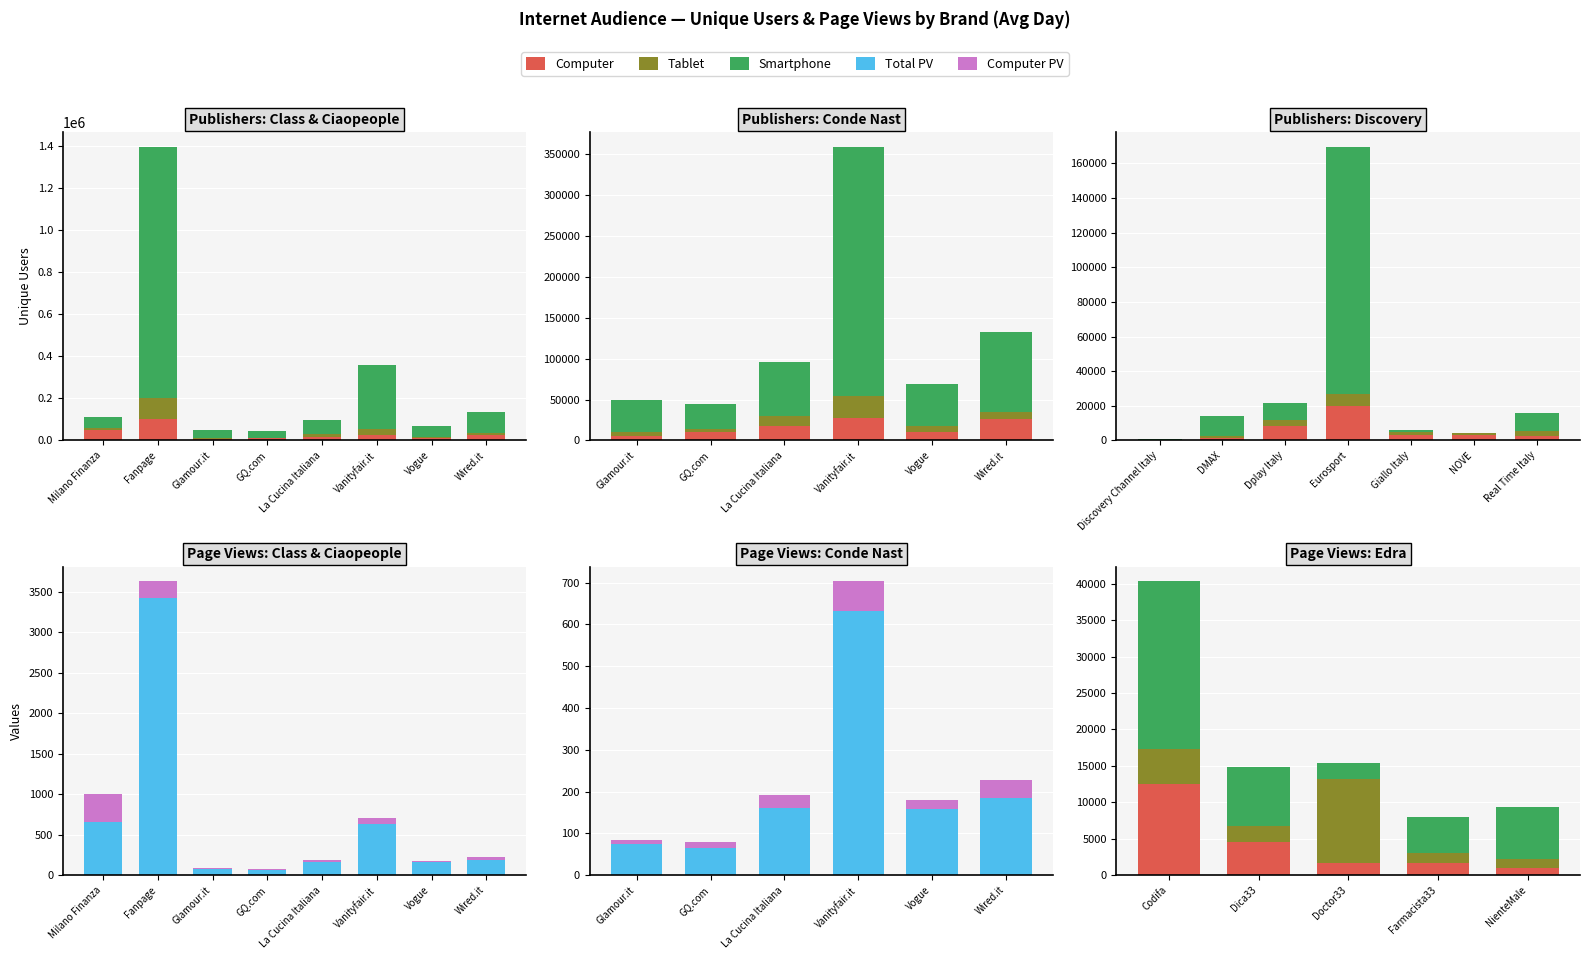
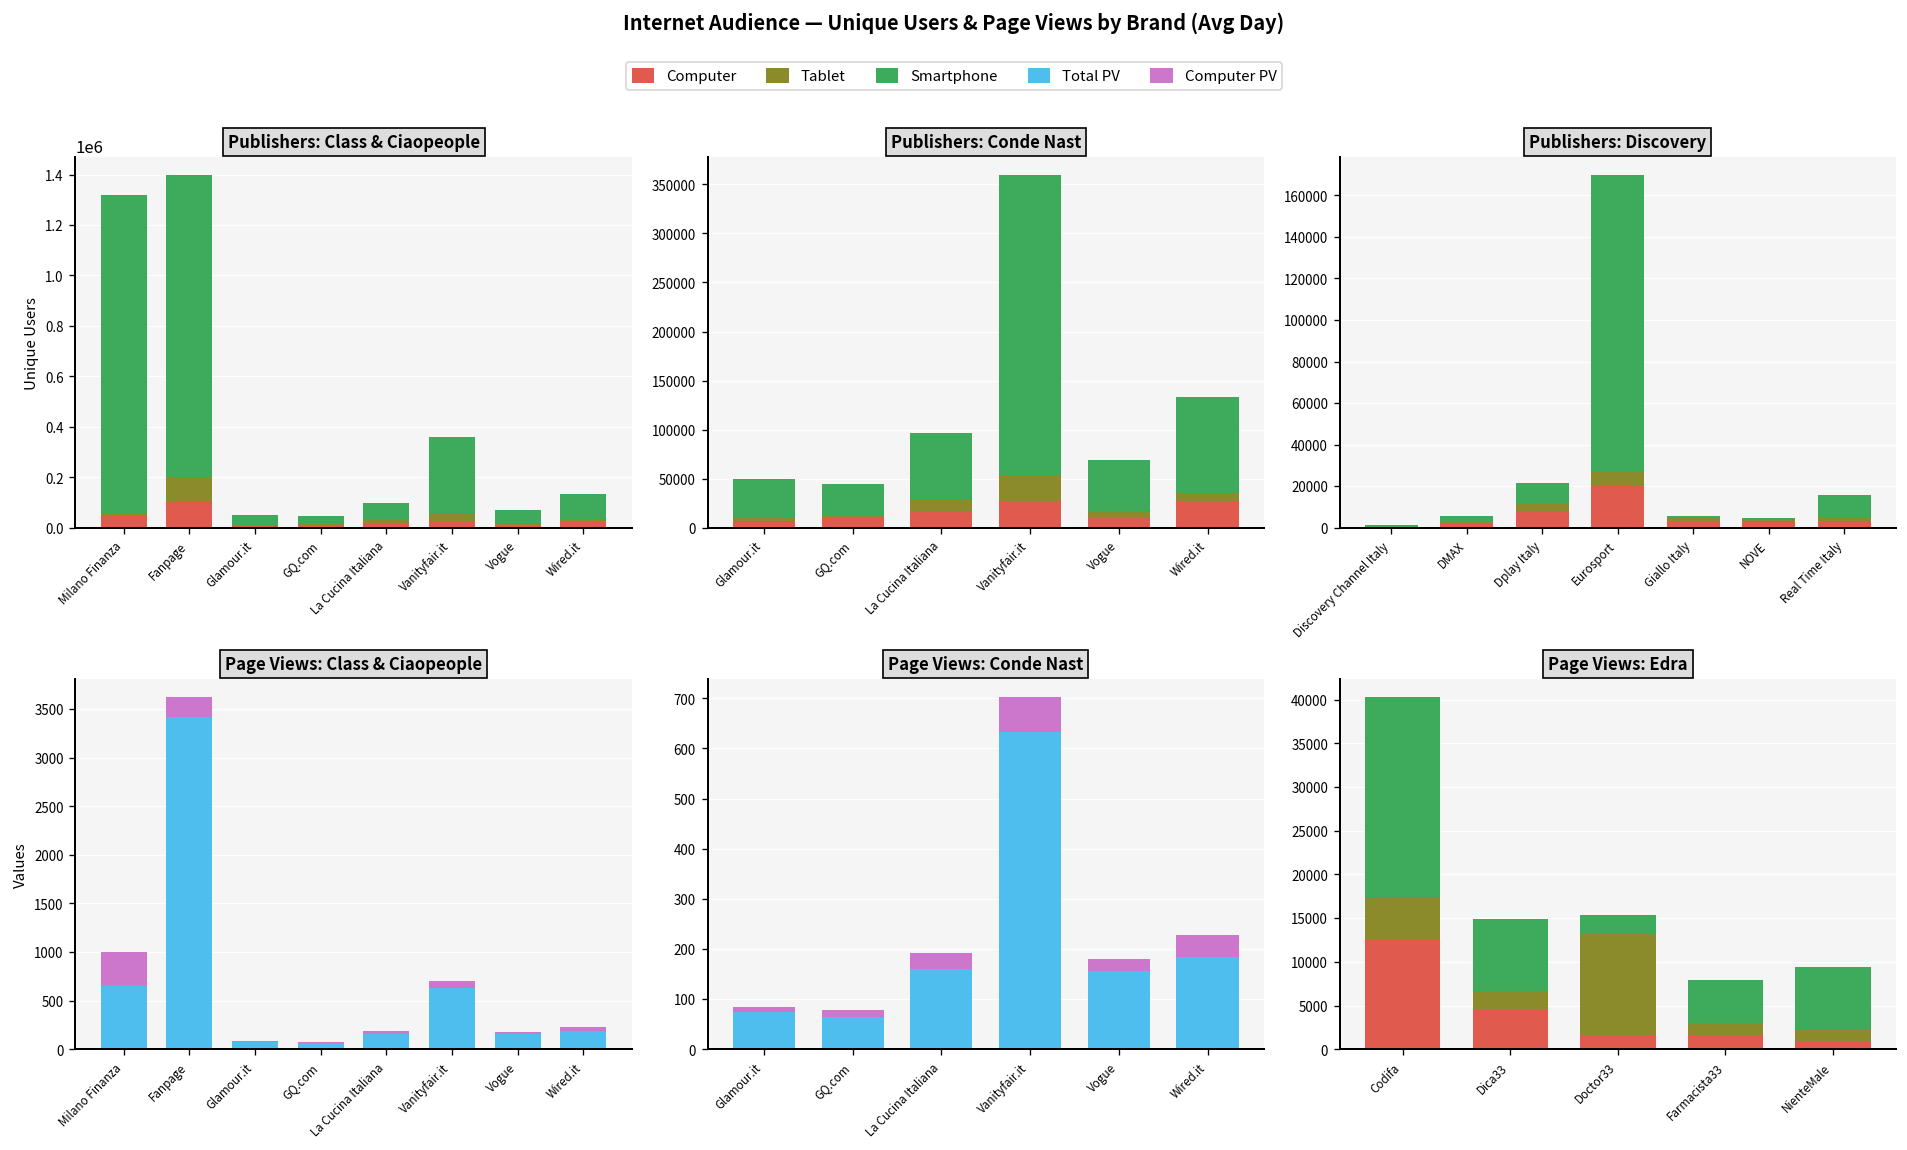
  {
    "Publishers: Class & Ciaopeople": {
      "Computer": {
        "Milano Finanza": 50000,
        "Fanpage": 100000,
        "La Cucina Italiana": 20000,
        "Vanityfair.it": 30000,
        "Wired.it": 30000
      },
      "Tablet": {
        "Milano Finanza": 10000,
        "Fanpage": 100000,
        "La Cucina Italiana": 10000,
        "Vanityfair.it": 30000
      },
      "Smartphone": {
-       "Milano Finanza": 50000,
+       "Milano Finanza": 1260000,
        "Fanpage": 1200000,
        "Glamour.it": 40000,
        "GQ.com": 30000,
        "La Cucina Italiana": 70000,
        "Vanityfair.it": 310000,
        "Vogue": 50000,
        "Wired.it": 100000
      }
    },
    "Publishers: Conde Nast": {
      "Computer": {
        "Glamour.it": 10000,
        "GQ.com": 10000,
        "La Cucina Italiana": 20000,
        "Vanityfair.it": 30000,
        "Vogue": 10000,
        "Wired.it": 30000
      },
      "Tablet": {
        "Glamour.it": 0,
        "GQ.com": 0,
        "La Cucina Italiana": 10000,
        "Vanityfair.it": 30000,
        "Vogue": 10000,
        "Wired.it": 10000
      },
      "Smartphone": {
        "Glamour.it": 40000,
        "GQ.com": 30000,
        "La Cucina Italiana": 70000,
        "Vanityfair.it": 310000,
        "Vogue": 50000,
        "Wired.it": 100000
      }
    },
    "Publishers: Discovery": {
      "Computer": {
        "DMAX": 2000,
        "Dplay Italy": 8000,
        "Eurosport": 20000,
        "Giallo Italy": 3000,
        "NOVE": 3000,
        "Real Time Italy": 3000
      },
      "Tablet": {
        "Discovery Channel Italy": 0,
        "Dplay Italy": 3000,
        "Eurosport": 7000,
        "Giallo Italy": 2000,
        "Real Time Italy": 3000
      },
      "Smartphone": {
-       "DMAX": 12000,
+       "DMAX": 3000,
        "Dplay Italy": 10000,
        "Eurosport": 143000,
        "Real Time Italy": 10000
      }
    },
    "Page Views: Class & Ciaopeople": {
      "Total PV": {
        "Milano Finanza": 700,
        "Fanpage": 3400,
        "Glamour.it": 100,
        "GQ.com": 100,
        "La Cucina Italiana": 200,
        "Vanityfair.it": 600,
        "Vogue": 200,
        "Wired.it": 200
      },
      "Computer PV": {
        "Milano Finanza": 400,
        "Fanpage": 200,
        "La Cucina Italiana": 0,
        "Vanityfair.it": 100,
        "Wired.it": 0
      }
    },
    "Page Views: Conde Nast": {
      "Total PV": {
        "Glamour.it": 80,
        "GQ.com": 60,
        "La Cucina Italiana": 160,
        "Vanityfair.it": 630,
        "Vogue": 160,
        "Wired.it": 190
      },
      "Computer PV": {
        "Glamour.it": 10,
        "GQ.com": 20,
        "La Cucina Italiana": 30,
        "Vanityfair.it": 70,
        "Vogue": 20,
        "Wired.it": 40
      }
    },
    "Page Views: Edra": {
      "Computer": {
        "Codifa": 13000,
        "Dica33": 5000,
        "Doctor33": 2000,
        "Farmacista33": 2000,
        "NienteMale": 1000
      },
      "Tablet": {
        "Codifa": 5000,
        "Dica33": 2000,
        "Doctor33": 12000,
        "Farmacista33": 1000,
        "NienteMale": 1000
      },
      "Smartphone": {
        "Codifa": 23000,
        "Dica33": 8000,
        "Doctor33": 2000,
        "Farmacista33": 5000,
        "NienteMale": 7000
      }
    }
  }
